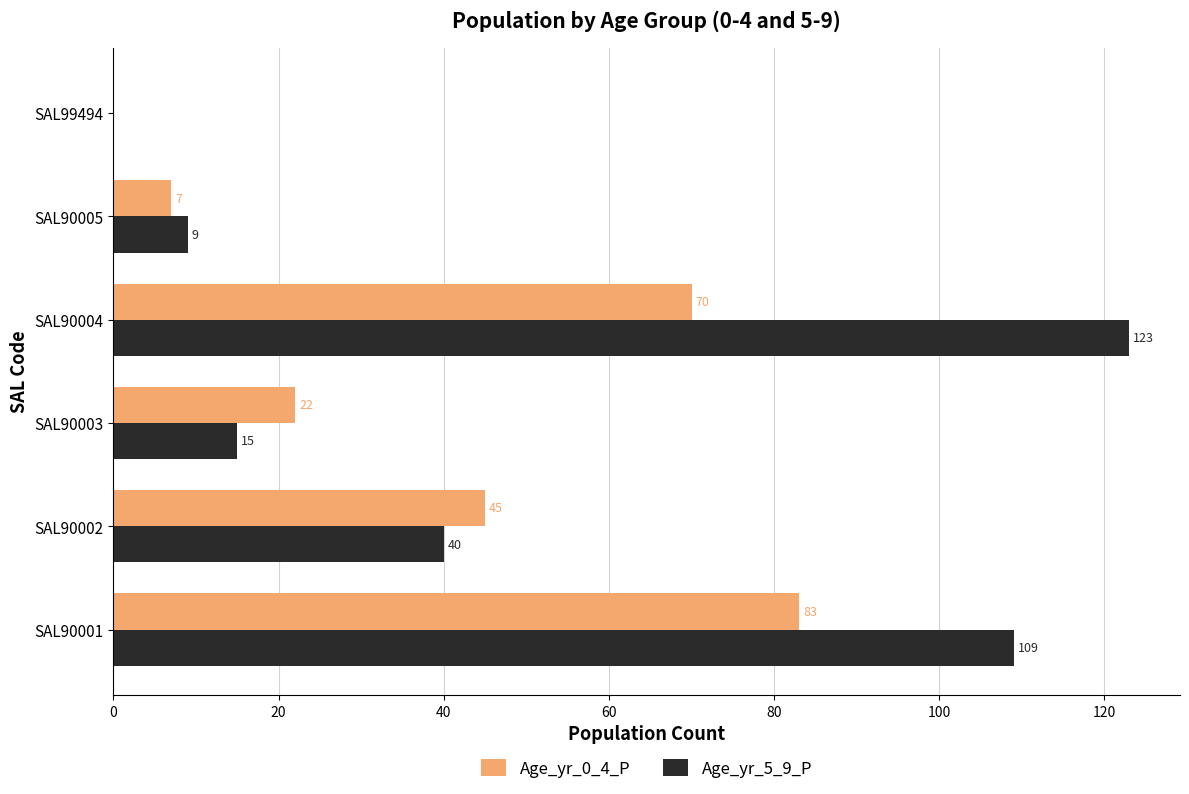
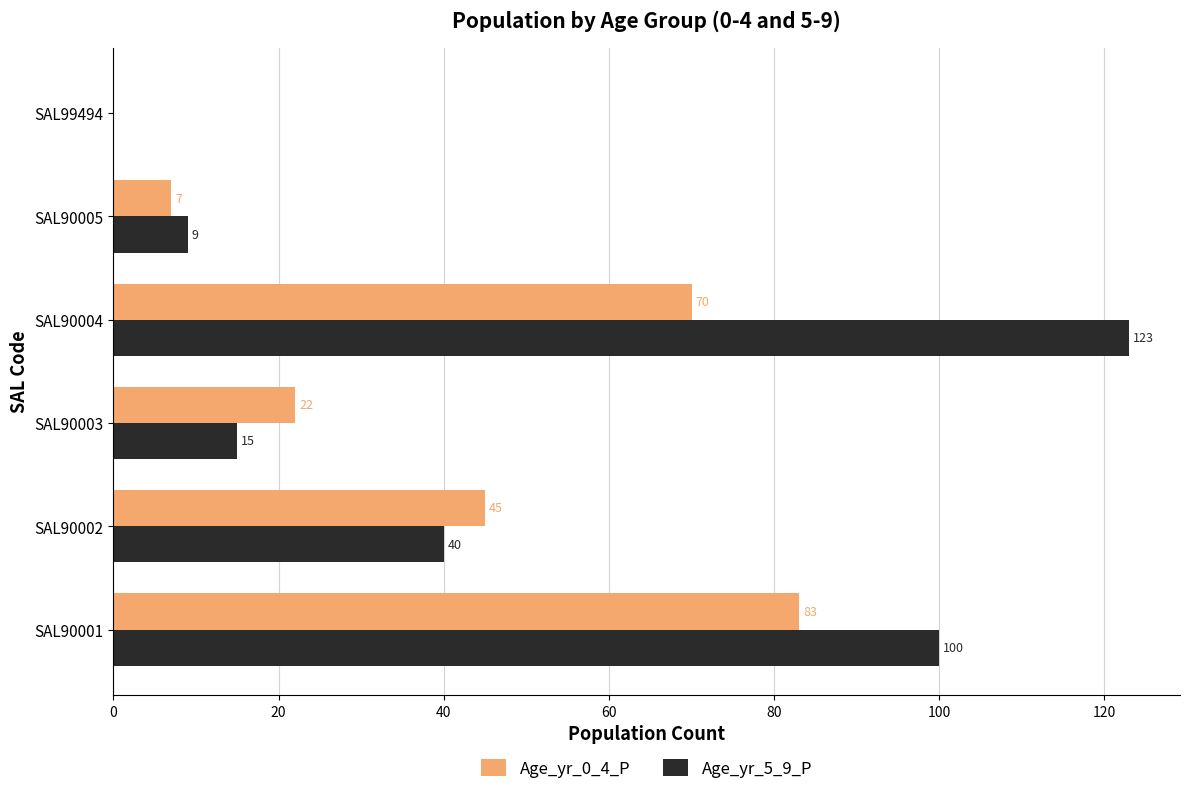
  {
    "Age_yr_0_4_P": {
      "SAL90005": 7,
      "SAL90004": 70,
      "SAL90003": 22,
      "SAL90002": 45,
      "SAL90001": 83
    },
    "Age_yr_5_9_P": {
      "SAL90005": 9,
      "SAL90004": 123,
      "SAL90003": 15,
      "SAL90002": 40,
-     "SAL90001": 109
+     "SAL90001": 100
    }
  }
